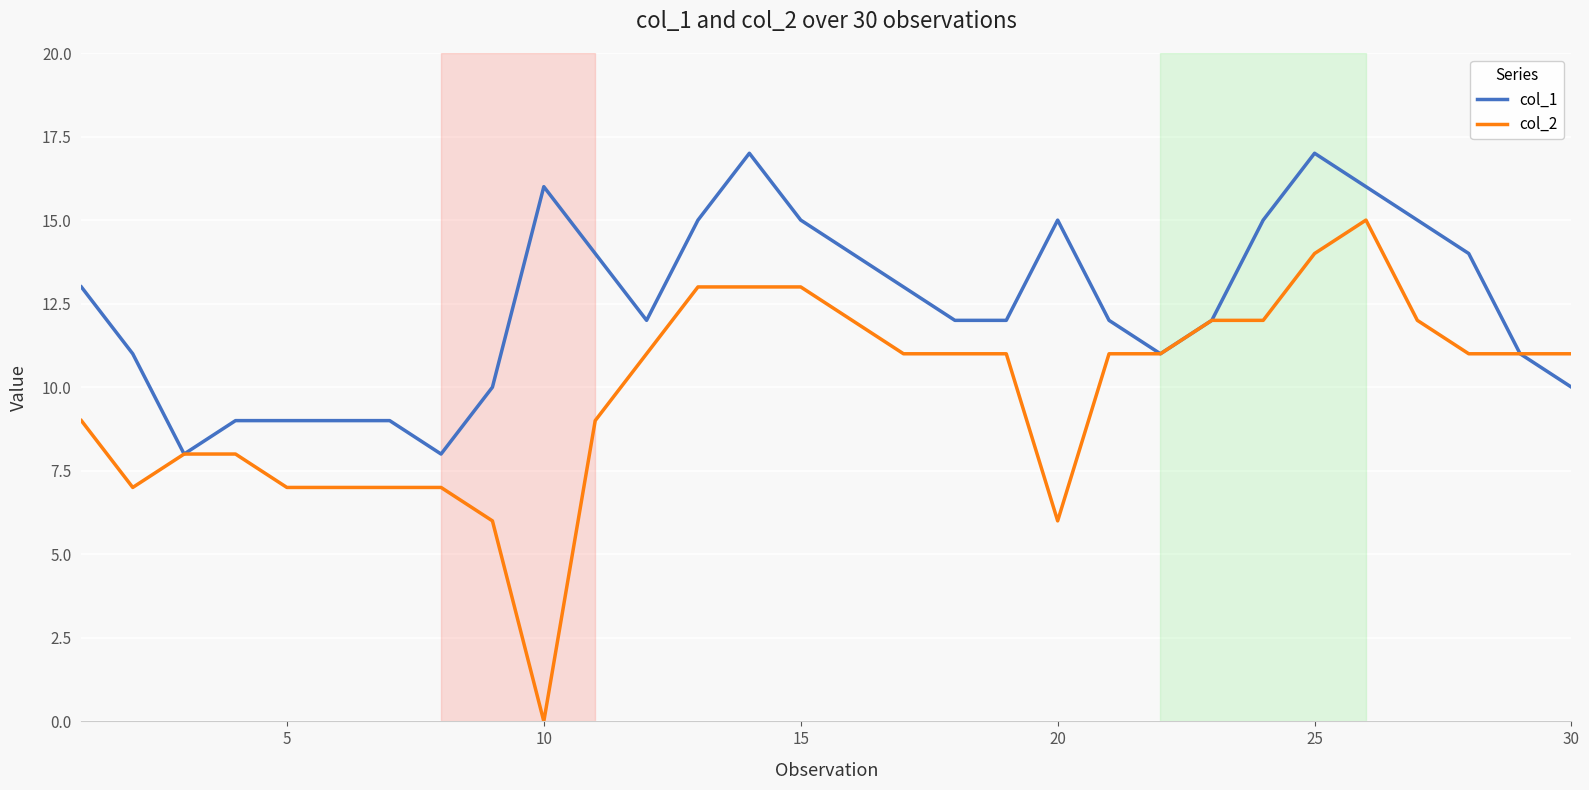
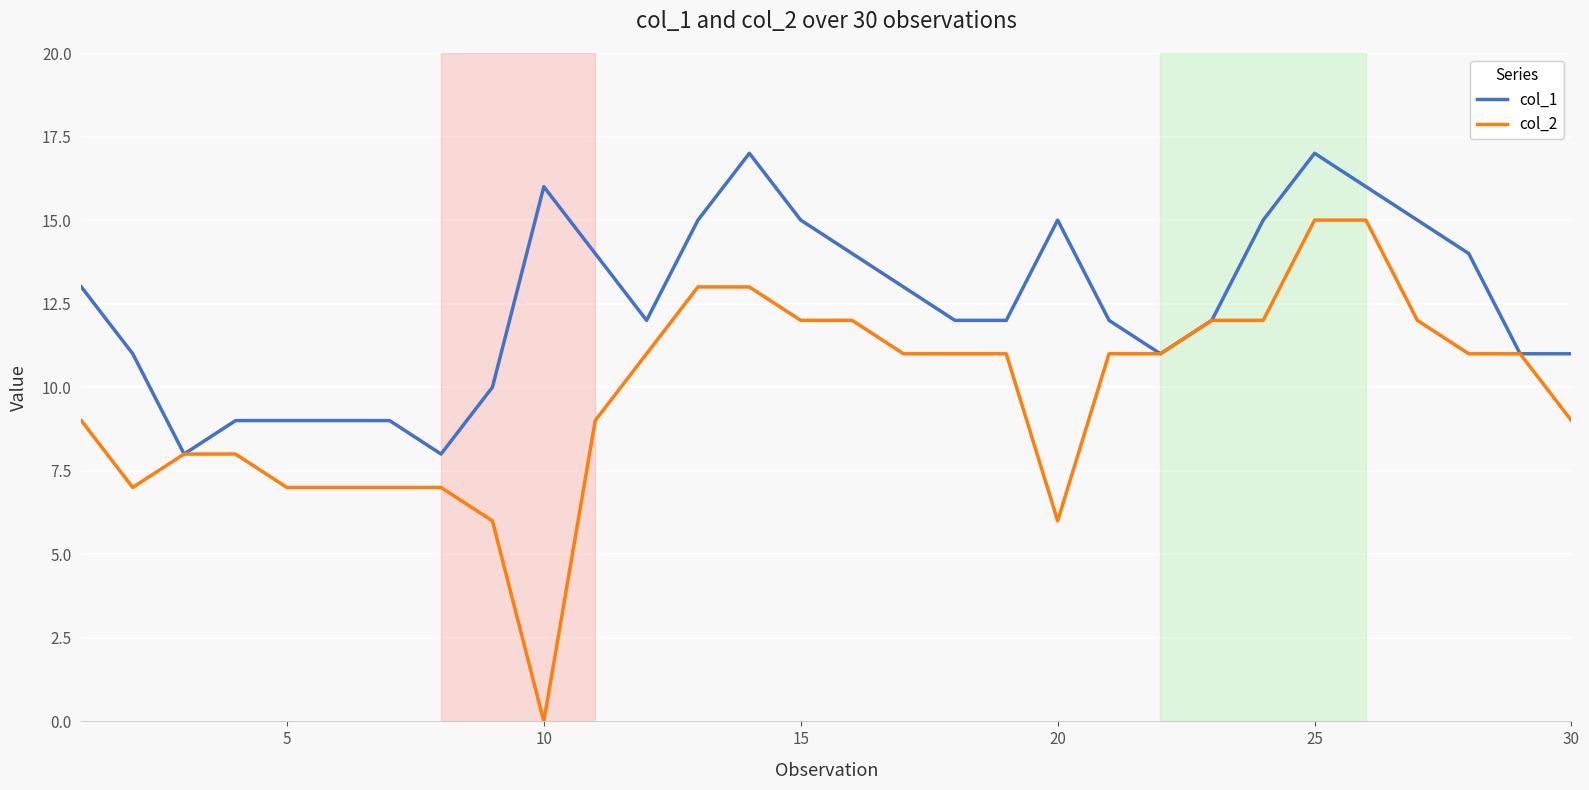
  {
    "col_1": {
      "5": 9,
      "10": 16,
      "15": 15,
      "20": 15,
      "25": 17,
-     "30": 10
+     "30": 11
    },
    "col_2": {
      "5": 7,
      "10": 0,
-     "15": 13,
+     "15": 12,
      "20": 6,
-     "25": 14,
-     "30": 11
+     "25": 15,
+     "30": 9
    }
  }
